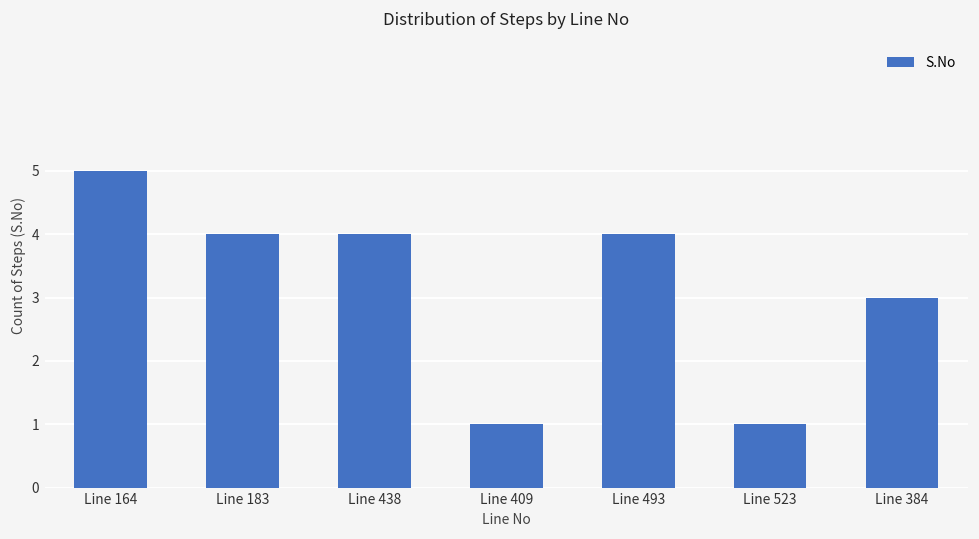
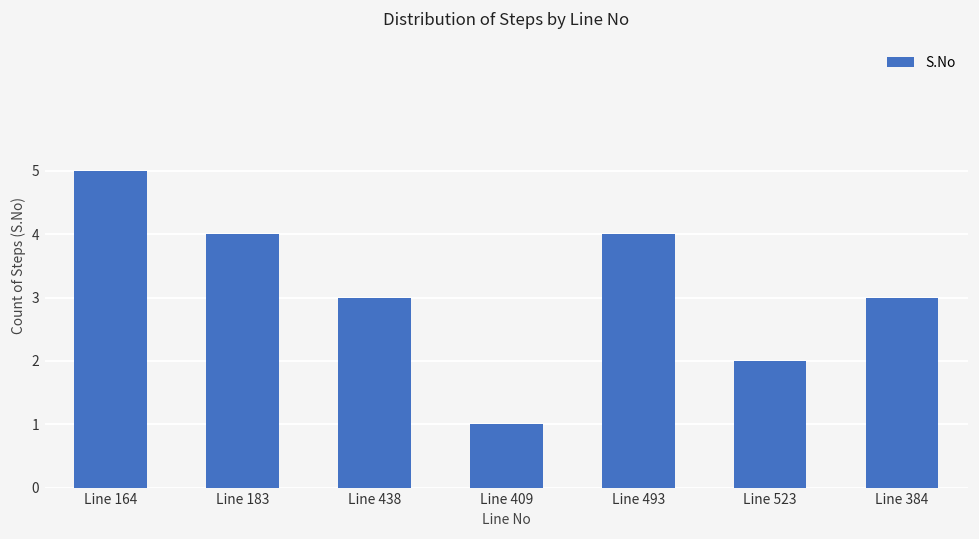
  {
    "Line 164": 5,
    "Line 183": 4,
-   "Line 438": 4,
+   "Line 438": 3,
    "Line 409": 1,
    "Line 493": 4,
-   "Line 523": 1,
+   "Line 523": 2,
    "Line 384": 3
  }
